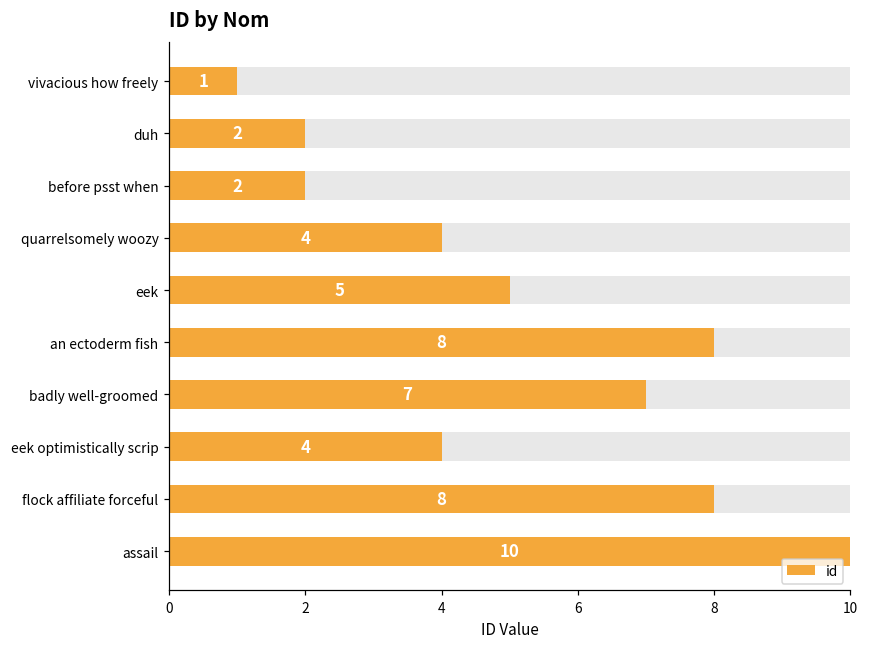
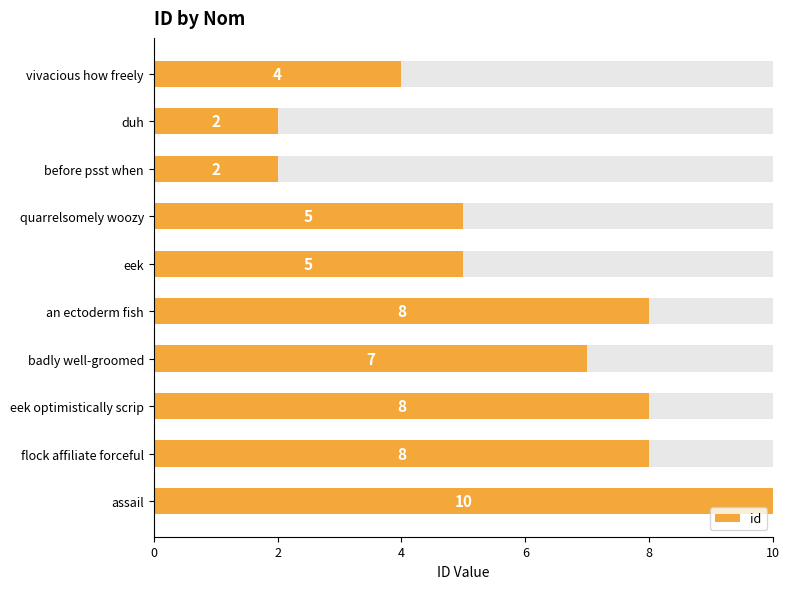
  {
    "id": {
-     "vivacious how freely": 1,
-     "quarrelsomely woozy": 4,
-     "eek optimistically scrip": 4,
+     "vivacious how freely": 4,
+     "quarrelsomely woozy": 5,
+     "eek optimistically scrip": 8,
      "assail": 10
    }
  }
